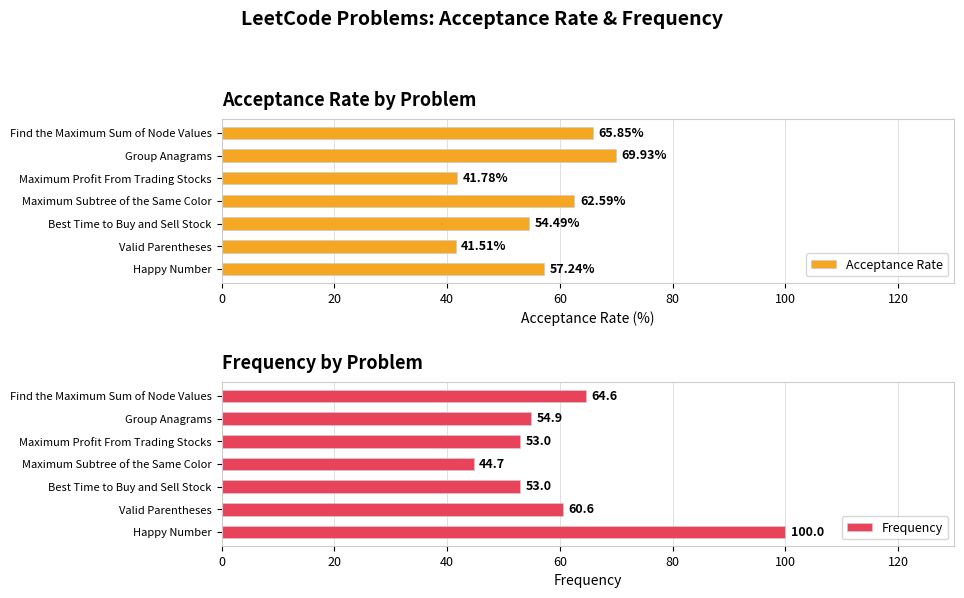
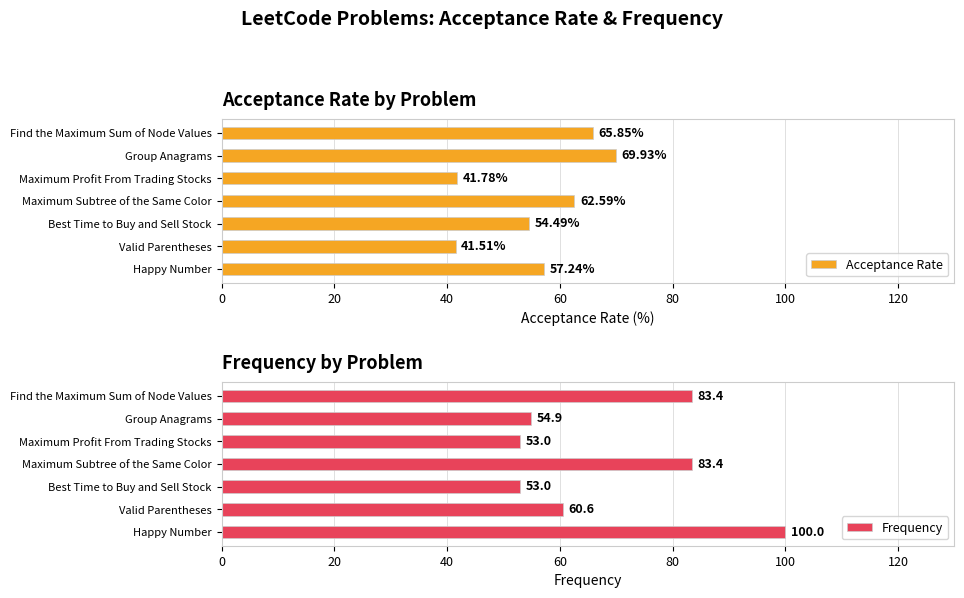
  {
    "Acceptance Rate by Problem": {
      "Find the Maximum Sum of Node Values": "65.85%",
      "Group Anagrams": "69.93%",
      "Maximum Profit From Trading Stocks": "41.78%",
      "Maximum Subtree of the Same Color": "62.59%",
      "Best Time to Buy and Sell Stock": "54.49%",
      "Valid Parentheses": "41.51%",
      "Happy Number": "57.24%"
    },
    "Frequency by Problem": {
-     "Find the Maximum Sum of Node Values": "64.6",
+     "Find the Maximum Sum of Node Values": "83.4",
      "Group Anagrams": "54.9",
      "Maximum Profit From Trading Stocks": "53.0",
-     "Maximum Subtree of the Same Color": "44.7",
+     "Maximum Subtree of the Same Color": "83.4",
      "Best Time to Buy and Sell Stock": "53.0",
      "Valid Parentheses": "60.6",
      "Happy Number": "100.0"
    }
  }
